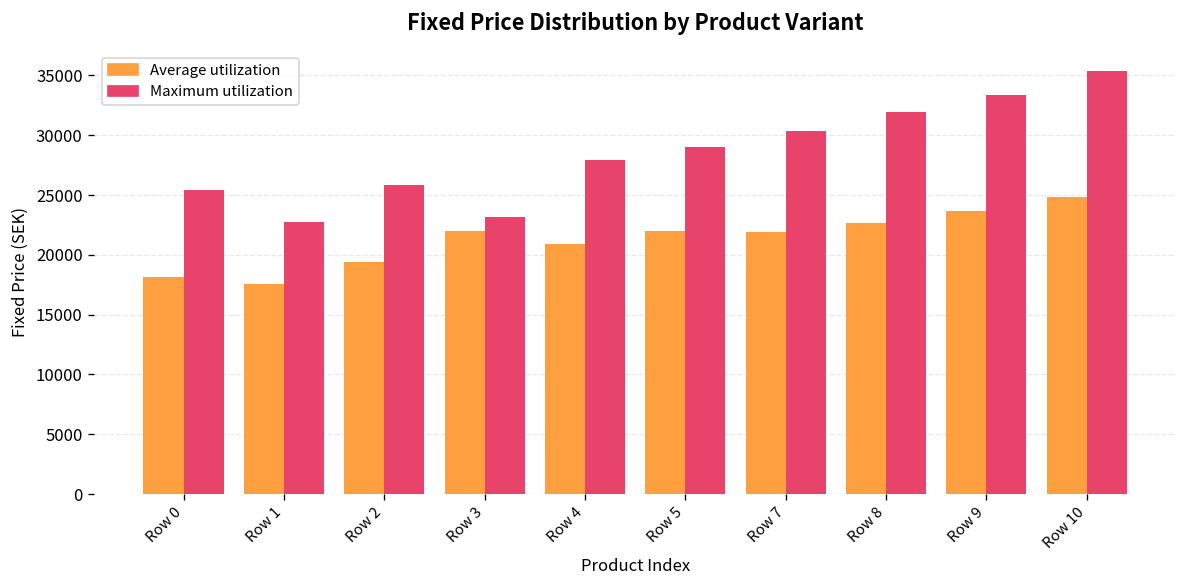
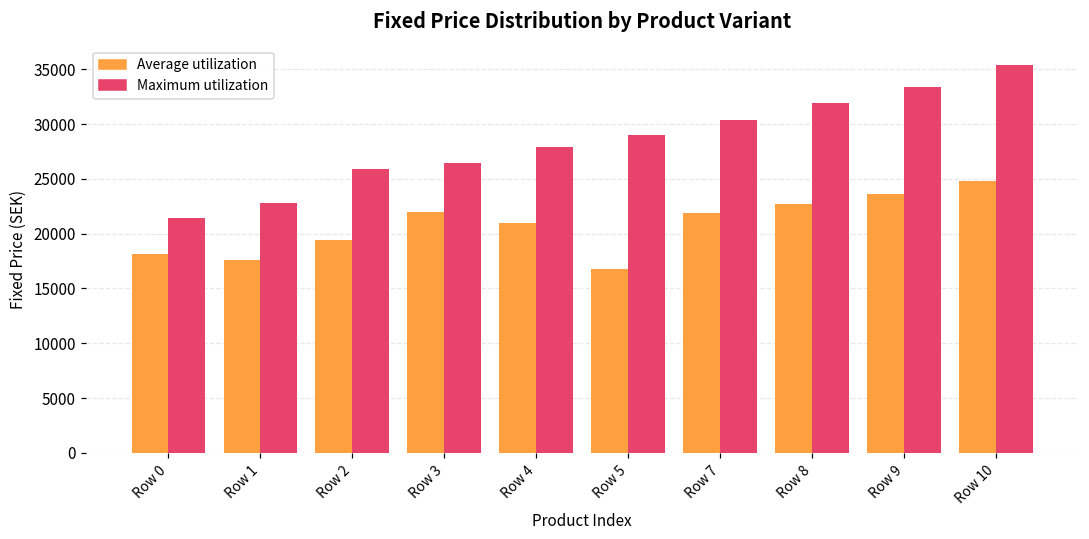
  {
    "Average utilization": {
      "Row 0": 18000,
      "Row 1": 18000,
      "Row 2": 19000,
      "Row 3": 22000,
      "Row 4": 21000,
-     "Row 5": 22000,
+     "Row 5": 17000,
      "Row 7": 22000,
      "Row 8": 23000,
      "Row 9": 24000,
      "Row 10": 25000
    },
    "Maximum utilization": {
-     "Row 0": 25000,
+     "Row 0": 21000,
      "Row 1": 23000,
      "Row 2": 26000,
-     "Row 3": 23000,
+     "Row 3": 26000,
      "Row 4": 28000,
      "Row 5": 29000,
      "Row 7": 30000,
      "Row 8": 32000,
      "Row 9": 33000,
      "Row 10": 35000
    }
  }
